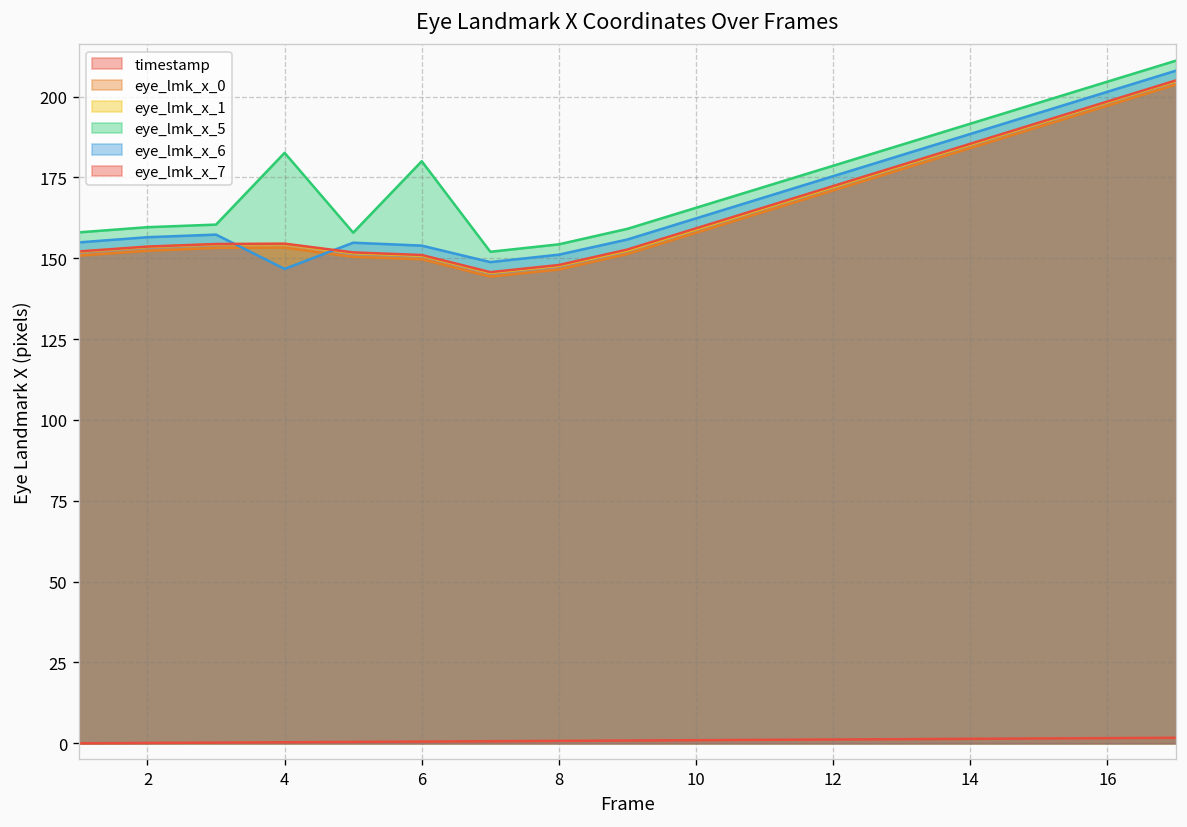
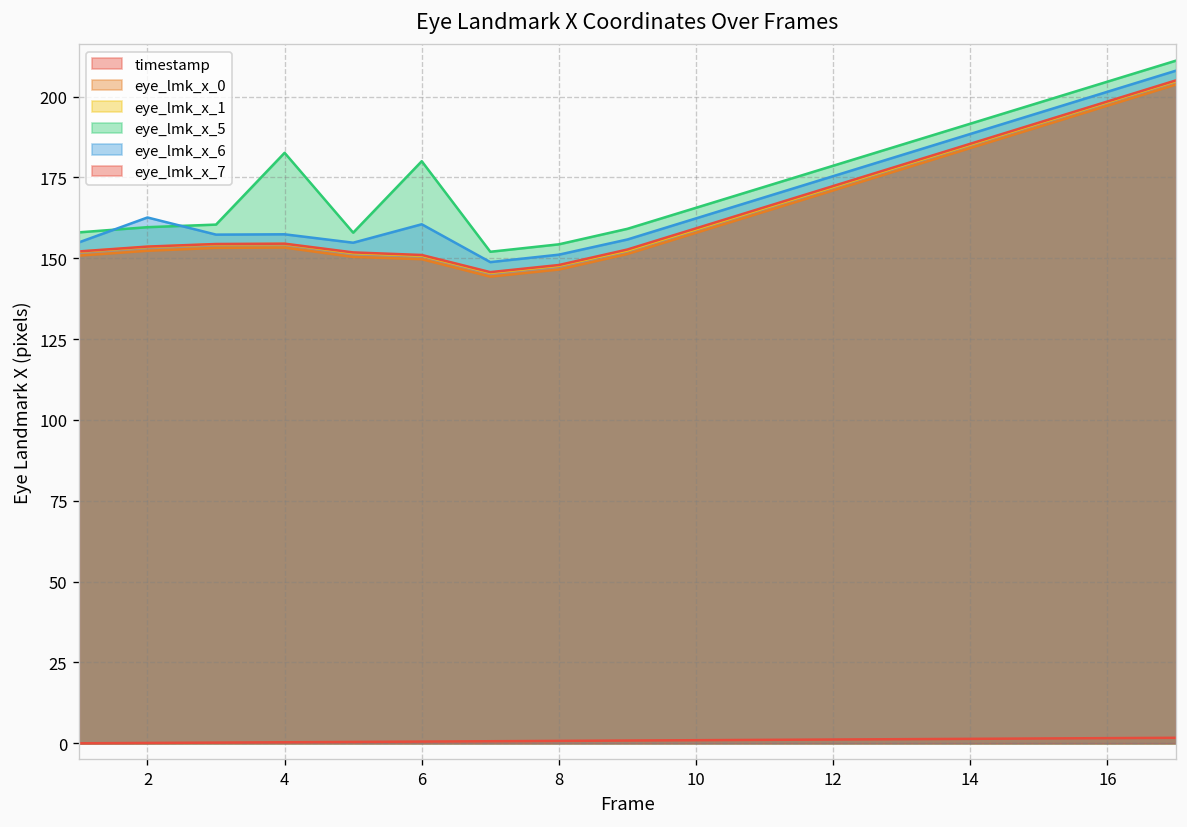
  {
    "eye_lmk_x_5": {
      "2": 160,
      "4": 183,
      "6": 180,
      "8": 154
    },
    "eye_lmk_x_6": {
-     "2": 157,
-     "4": 147,
-     "6": 154,
+     "2": 163,
+     "4": 157,
+     "6": 161,
      "8": 151
    }
  }
